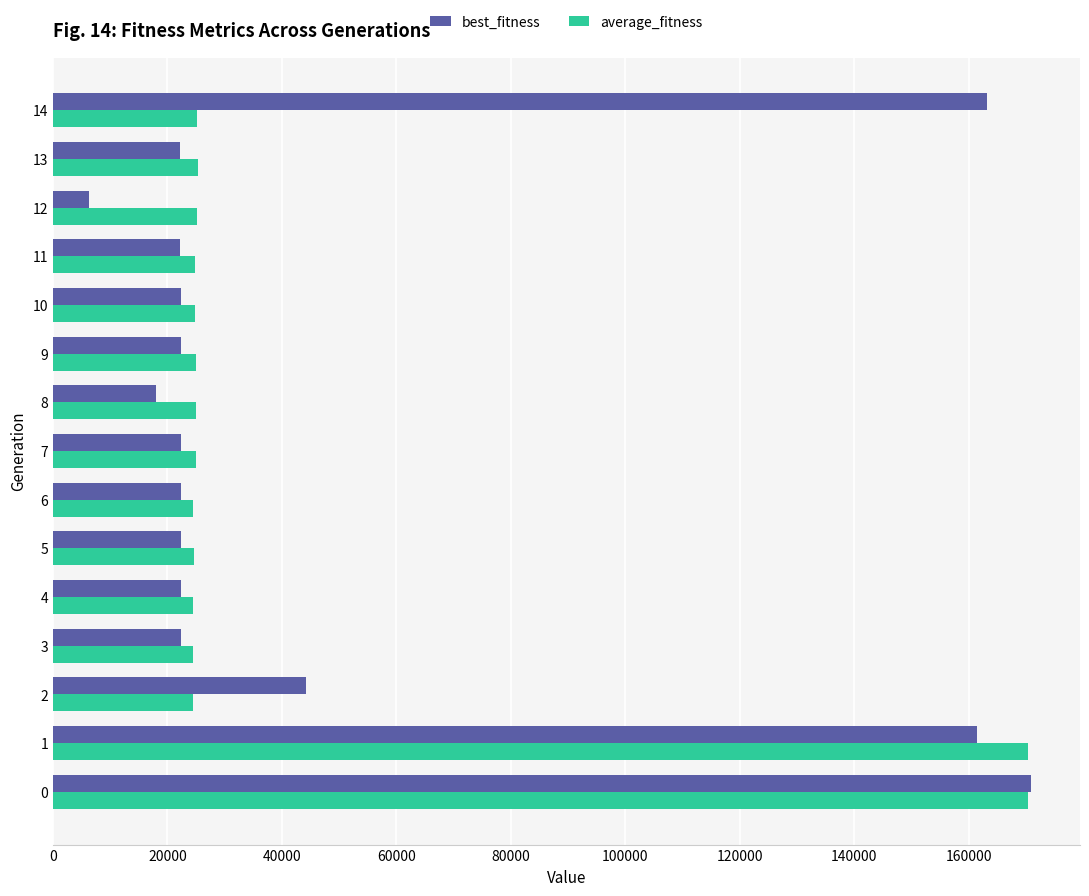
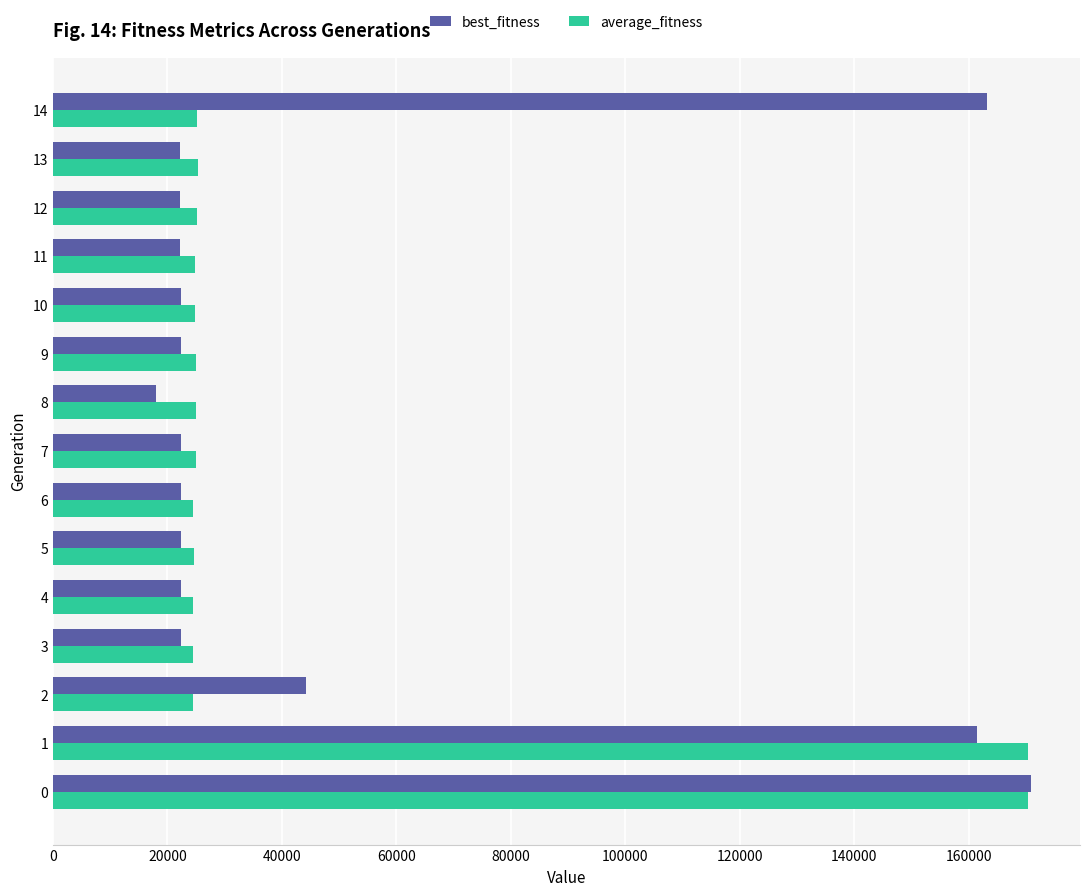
  {
    "best_fitness": {
      "14": 163000,
      "13": 22000,
-     "12": 6000,
+     "12": 22000,
      "11": 22000,
      "10": 22000,
      "9": 22000,
      "8": 18000,
      "7": 22000,
      "6": 22000,
      "5": 22000,
      "4": 22000,
      "3": 22000,
      "2": 44000,
      "1": 161000,
      "0": 171000
    },
    "average_fitness": {
      "14": 25000,
      "13": 25000,
      "12": 25000,
      "11": 25000,
      "10": 25000,
      "9": 25000,
      "8": 25000,
      "7": 25000,
      "6": 25000,
      "5": 25000,
      "4": 25000,
      "3": 25000,
      "2": 25000,
      "1": 170000,
      "0": 170000
    }
  }
